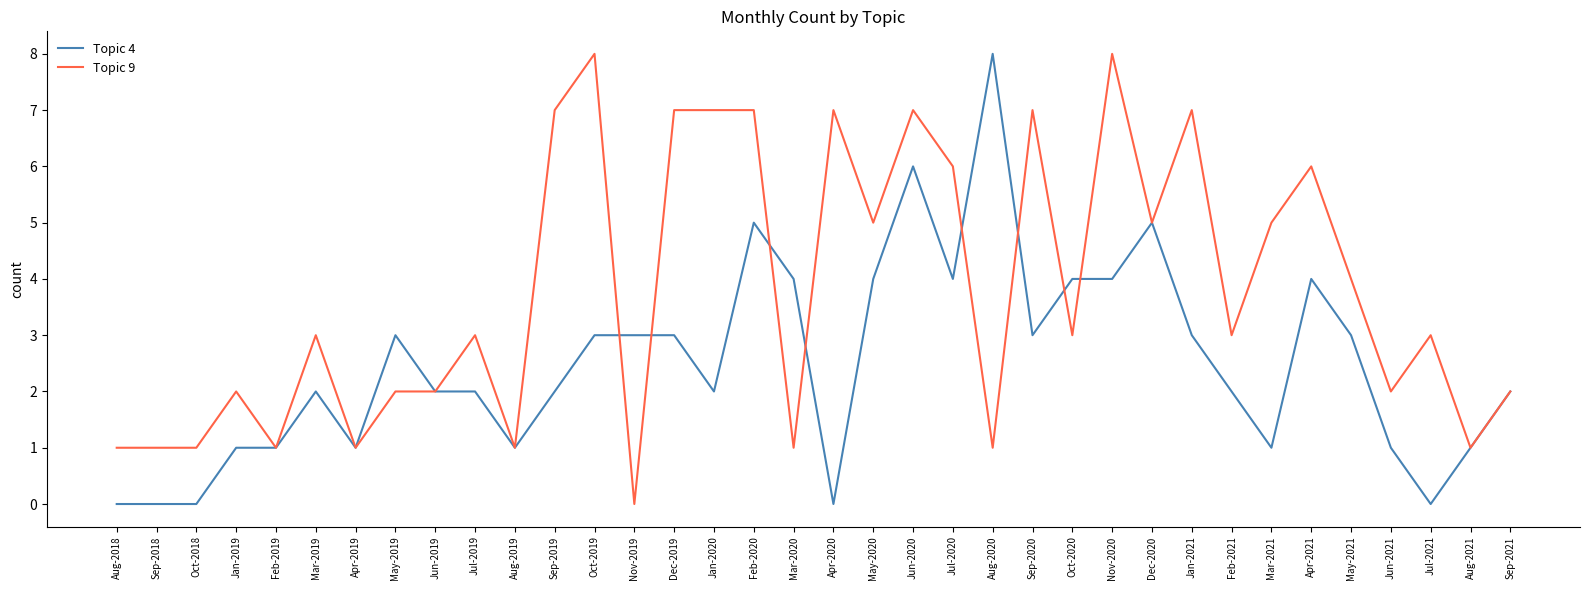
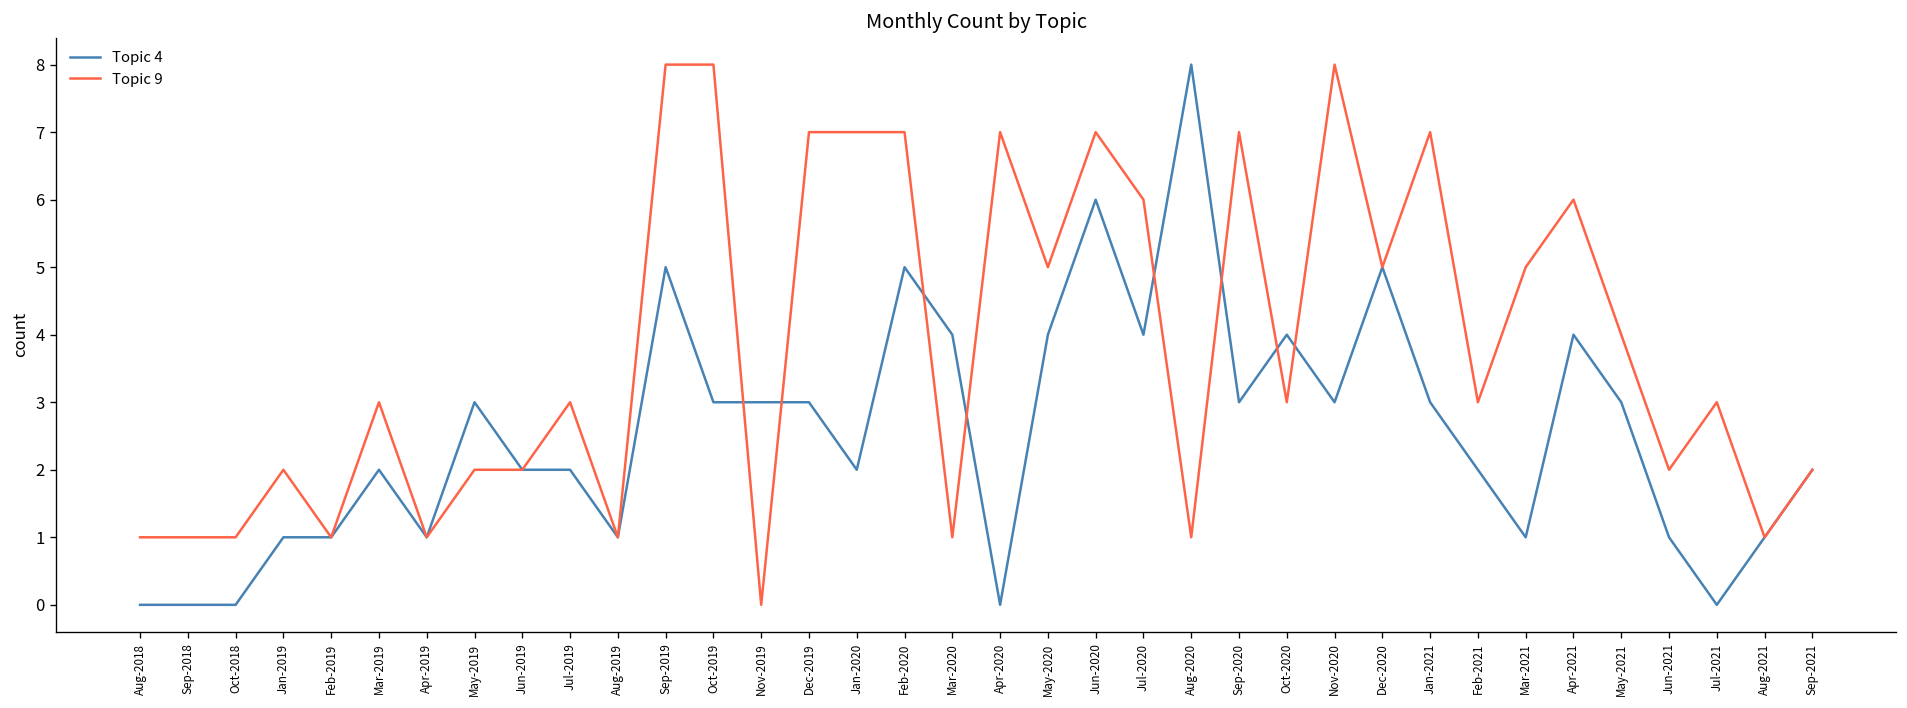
  {
    "Topic 4": {
      "Aug-2018": 0,
      "Sep-2018": 0,
      "Oct-2018": 0,
      "Jan-2019": 1,
      "Mar-2019": 2,
      "May-2019": 3,
      "Jul-2019": 2,
-     "Sep-2019": 2,
+     "Sep-2019": 5,
      "Oct-2019": 3,
      "Nov-2019": 3,
      "Dec-2019": 3,
      "Jan-2020": 2,
      "Feb-2020": 5,
      "Mar-2020": 4,
      "Apr-2020": 0,
      "May-2020": 4,
      "Jun-2020": 6,
      "Jul-2020": 4,
      "Aug-2020": 8,
      "Sep-2020": 3,
      "Oct-2020": 4,
-     "Nov-2020": 4,
+     "Nov-2020": 3,
      "Jan-2021": 3,
      "Feb-2021": 2,
      "Mar-2021": 1,
      "Apr-2021": 4,
      "May-2021": 3,
      "Jun-2021": 1,
      "Jul-2021": 0
    },
    "Topic 9": {
      "Aug-2018": 1,
      "Sep-2018": 1,
      "Oct-2018": 1,
      "Jan-2019": 2,
      "Mar-2019": 3,
      "May-2019": 2,
      "Jul-2019": 3,
-     "Sep-2019": 7,
+     "Sep-2019": 8,
      "Oct-2019": 8,
      "Nov-2019": 0,
      "Dec-2019": 7,
      "Jan-2020": 7,
      "Feb-2020": 7,
      "Mar-2020": 1,
      "Apr-2020": 7,
      "May-2020": 5,
      "Jun-2020": 7,
      "Jul-2020": 6,
      "Aug-2020": 1,
      "Sep-2020": 7,
      "Oct-2020": 3,
      "Nov-2020": 8,
      "Jan-2021": 7,
      "Feb-2021": 3,
      "Mar-2021": 5,
      "Apr-2021": 6,
      "May-2021": 4,
      "Jun-2021": 2,
      "Jul-2021": 3
    }
  }
